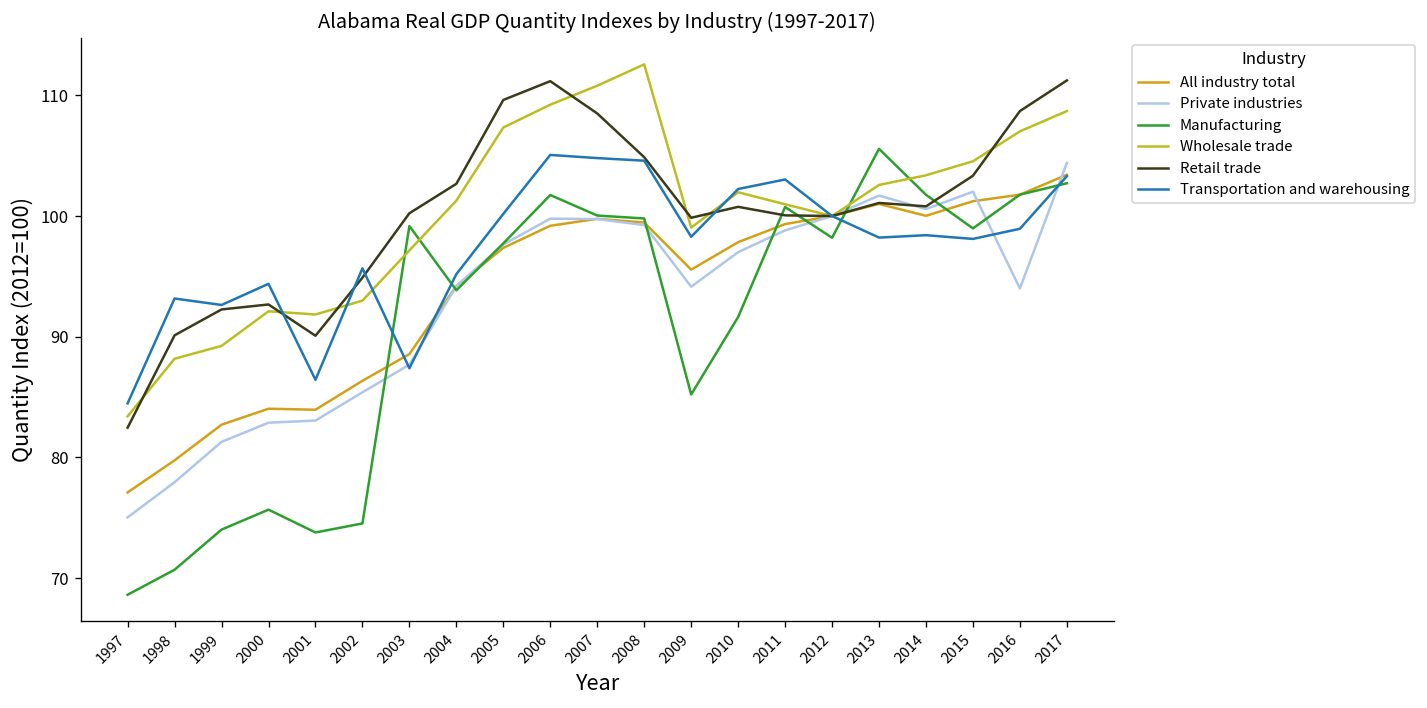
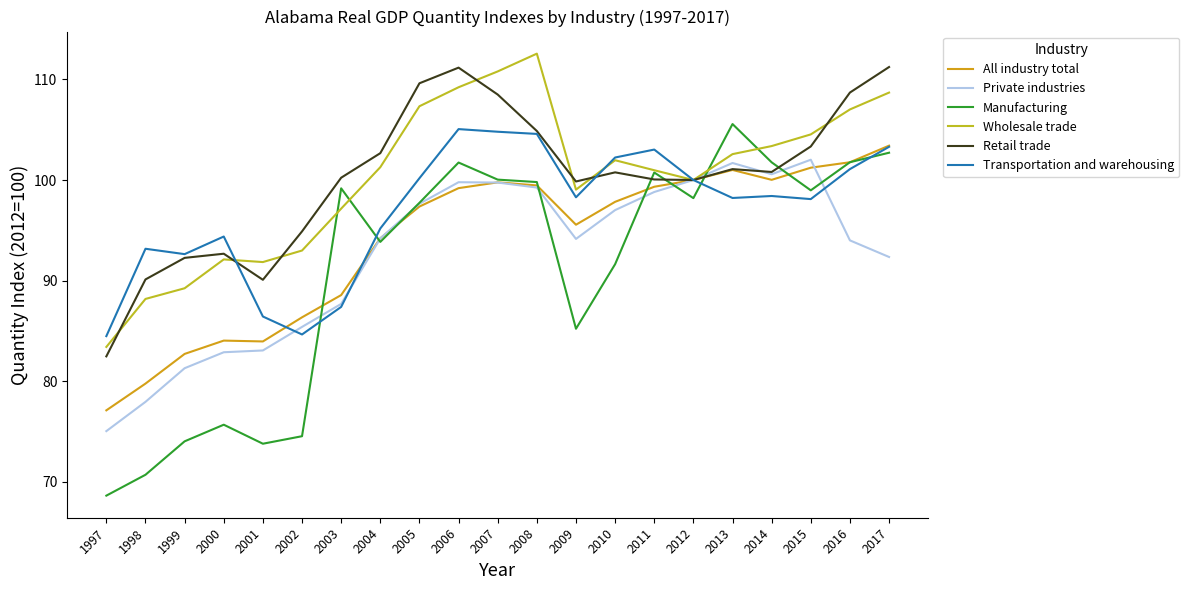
  {
    "Private industries": {
      "1997": 75.0,
      "1998": 77.9,
      "1999": 81.3,
      "2000": 82.9,
      "2001": 83.1,
      "2002": 85.4,
      "2003": 87.7,
      "2006": 99.8,
      "2009": 94.1,
      "2010": 97.0,
      "2011": 98.8,
      "2013": 101.7,
      "2015": 102.0,
      "2016": 94.0,
-     "2017": 104.4
+     "2017": 92.3
    },
    "Manufacturing": {
      "1997": 68.6,
      "1998": 70.7,
      "1999": 74.0,
      "2000": 75.7,
      "2001": 73.8,
      "2002": 74.5,
      "2003": 99.2,
      "2004": 93.8,
      "2006": 101.7,
      "2007": 100.0,
      "2008": 99.8,
      "2009": 85.2,
      "2010": 91.6,
      "2012": 98.2,
      "2013": 105.6,
      "2014": 101.8,
      "2015": 99.0,
      "2017": 102.7
    },
    "Retail trade": {
      "1997": 82.5,
      "1998": 90.1,
      "1999": 92.3,
      "2000": 92.7,
      "2001": 90.1,
      "2002": 94.9,
      "2003": 100.2,
      "2004": 102.7,
      "2005": 109.6,
      "2006": 111.2,
      "2007": 108.5,
      "2008": 104.9,
      "2009": 99.9,
      "2010": 100.8,
      "2011": 100.1,
      "2015": 103.3,
      "2016": 108.7,
      "2017": 111.2
    },
    "Transportation and warehousing": {
      "1997": 84.5,
      "1998": 93.2,
      "1999": 92.6,
      "2000": 94.4,
      "2001": 86.4,
-     "2002": 95.7,
+     "2002": 84.6,
      "2003": 87.4,
      "2004": 95.2,
      "2005": 100.2,
      "2006": 105.1,
      "2007": 104.8,
      "2008": 104.6,
      "2009": 98.3,
      "2010": 102.2,
      "2011": 103.0,
      "2013": 98.2,
      "2014": 98.4,
      "2015": 98.1,
-     "2016": 98.9
+     "2016": 101.1
    }
  }
